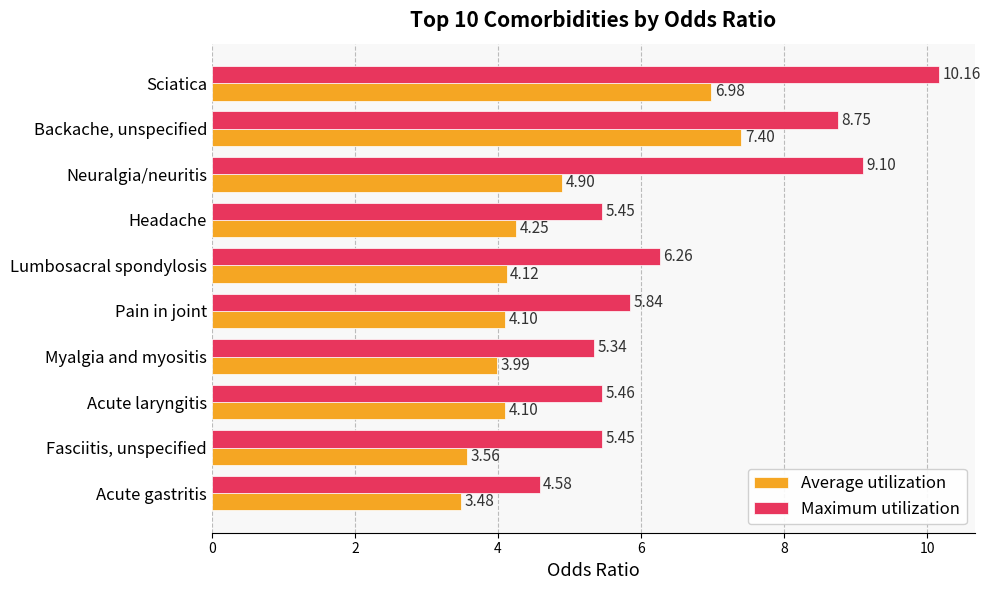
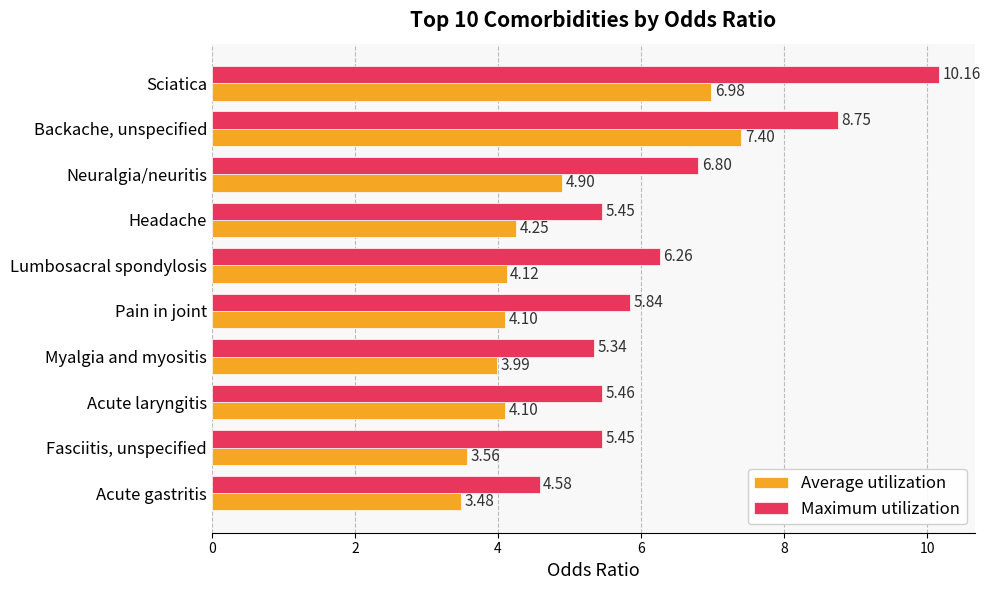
  {
    "Average utilization": {
      "Sciatica": 6.98,
      "Backache, unspecified": 7.40,
      "Neuralgia/neuritis": 4.90,
      "Headache": 4.25,
      "Lumbosacral spondylosis": 4.12,
      "Pain in joint": 4.10,
      "Myalgia and myositis": 3.99,
      "Acute laryngitis": 4.10,
      "Fasciitis, unspecified": 3.56,
      "Acute gastritis": 3.48
    },
    "Maximum utilization": {
      "Sciatica": 10.16,
      "Backache, unspecified": 8.75,
-     "Neuralgia/neuritis": 9.10,
+     "Neuralgia/neuritis": 6.80,
      "Headache": 5.45,
      "Lumbosacral spondylosis": 6.26,
      "Pain in joint": 5.84,
      "Myalgia and myositis": 5.34,
      "Acute laryngitis": 5.46,
      "Fasciitis, unspecified": 5.45,
      "Acute gastritis": 4.58
    }
  }
